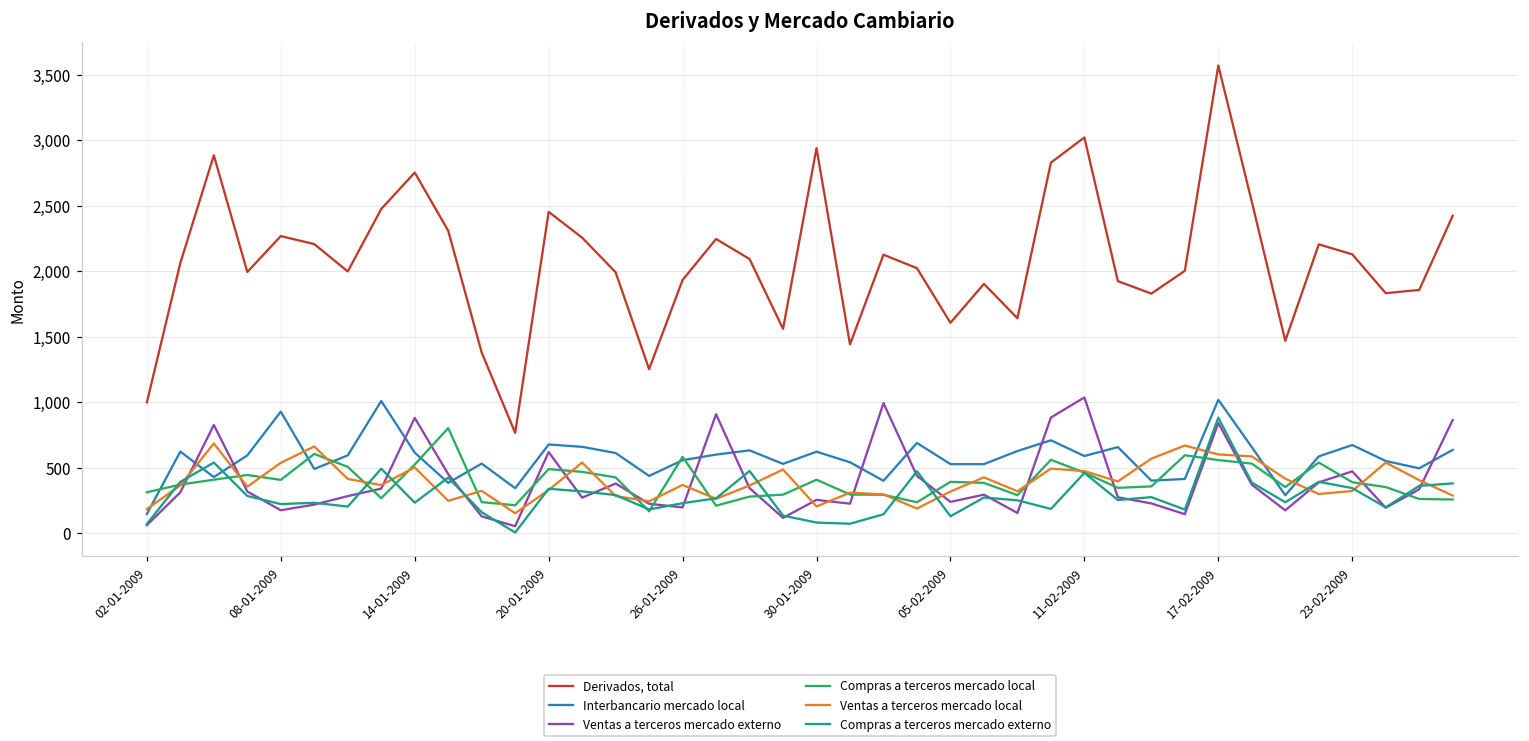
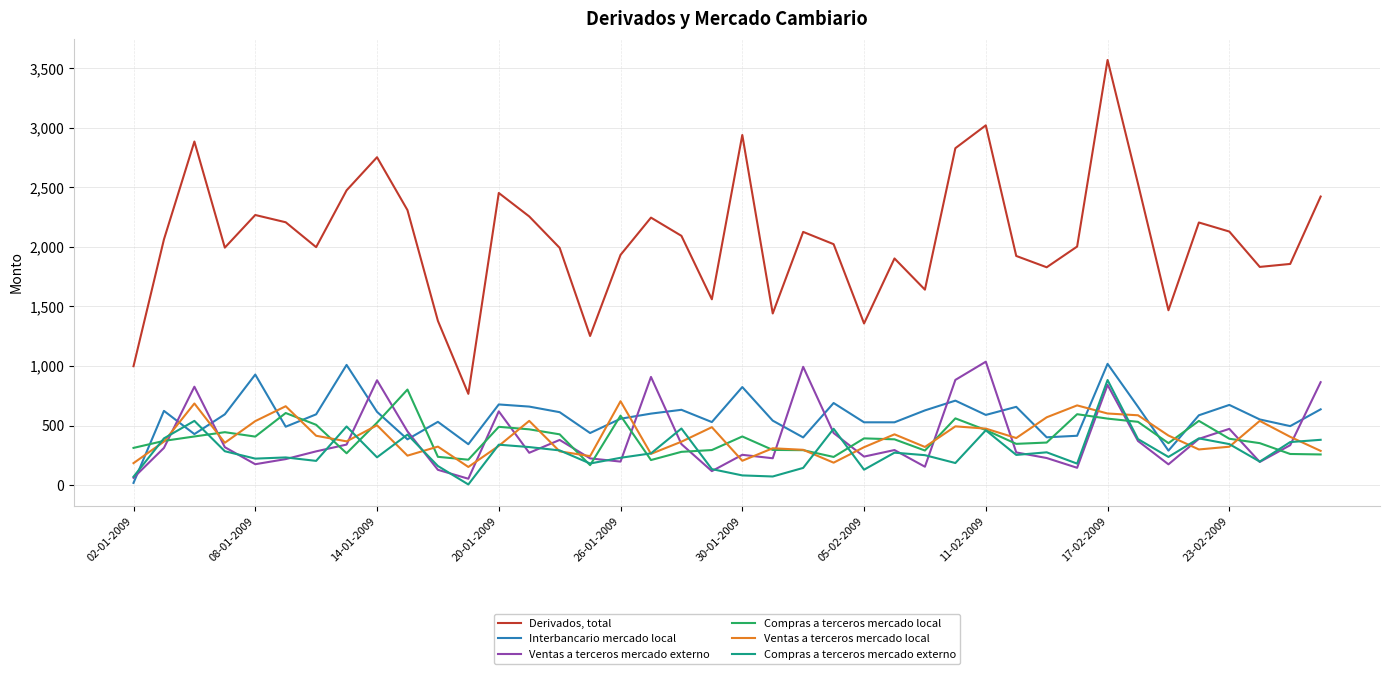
  {
    "Derivados, total": {
      "02-01-2009": "1,000",
      "08-01-2009": "2,270",
      "14-01-2009": "2,750",
      "20-01-2009": "2,450",
      "26-01-2009": "1,930",
      "30-01-2009": "2,940",
-     "05-02-2009": "1,610",
+     "05-02-2009": "1,360",
      "11-02-2009": "3,020",
      "17-02-2009": "3,570",
      "23-02-2009": "2,130"
    },
    "Interbancario mercado local": {
-     "02-01-2009": "150",
+     "02-01-2009": "20",
      "08-01-2009": "930",
      "14-01-2009": "620",
      "20-01-2009": "680",
      "26-01-2009": "560",
-     "30-01-2009": "620",
+     "30-01-2009": "820",
      "05-02-2009": "530",
      "11-02-2009": "590",
      "17-02-2009": "1,020",
      "23-02-2009": "670"
    },
    "Ventas a terceros mercado externo": {
      "08-01-2009": "180",
      "14-01-2009": "880",
      "20-01-2009": "620",
      "26-01-2009": "200",
      "30-01-2009": "250",
      "05-02-2009": "240",
      "11-02-2009": "1,040",
      "17-02-2009": "840",
      "23-02-2009": "470"
    },
    "Ventas a terceros mercado local": {
      "02-01-2009": "180",
      "08-01-2009": "540",
      "14-01-2009": "500",
-     "26-01-2009": "370",
+     "26-01-2009": "700",
      "30-01-2009": "200",
      "05-02-2009": "320",
      "17-02-2009": "600",
      "23-02-2009": "320"
    }
  }
